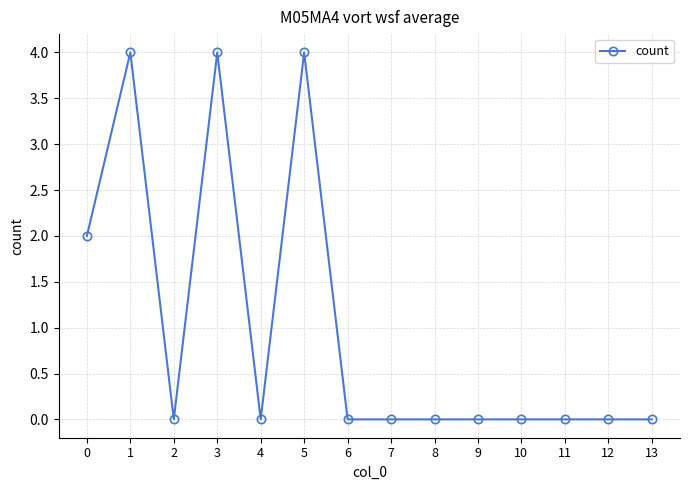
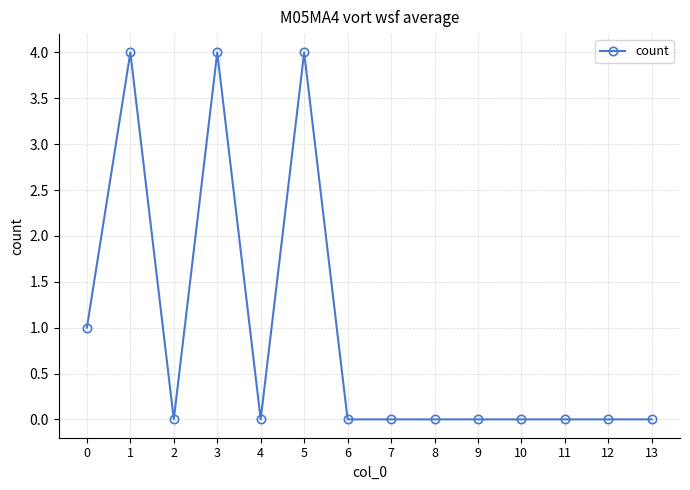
  {
-   "0": 2,
+   "0": 1,
    "1": 4,
    "2": 0,
    "3": 4,
    "4": 0,
    "5": 4,
    "6": 0,
    "7": 0,
    "8": 0,
    "9": 0,
    "10": 0,
    "11": 0,
    "12": 0,
    "13": 0
  }
